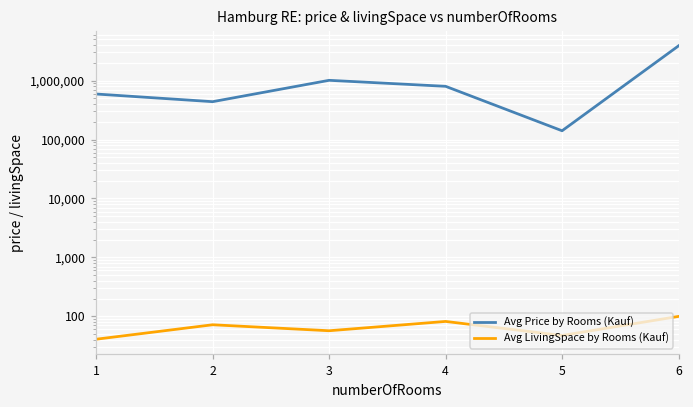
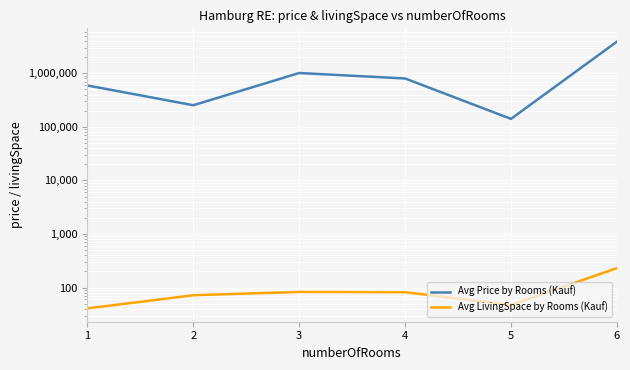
  {
    "Avg Price by Rooms (Kauf)": {
      "1": "600,000",
-     "2": "400,000",
+     "2": "300,000",
      "3": "1,000,000",
      "4": "800,000",
      "5": "140,000",
      "6": "4,000,000"
    },
    "Avg LivingSpace by Rooms (Kauf)": {
      "1": "40",
      "2": "70",
-     "3": "60",
+     "3": "80",
      "4": "80",
-     "6": "100"
+     "6": "230"
    }
  }
